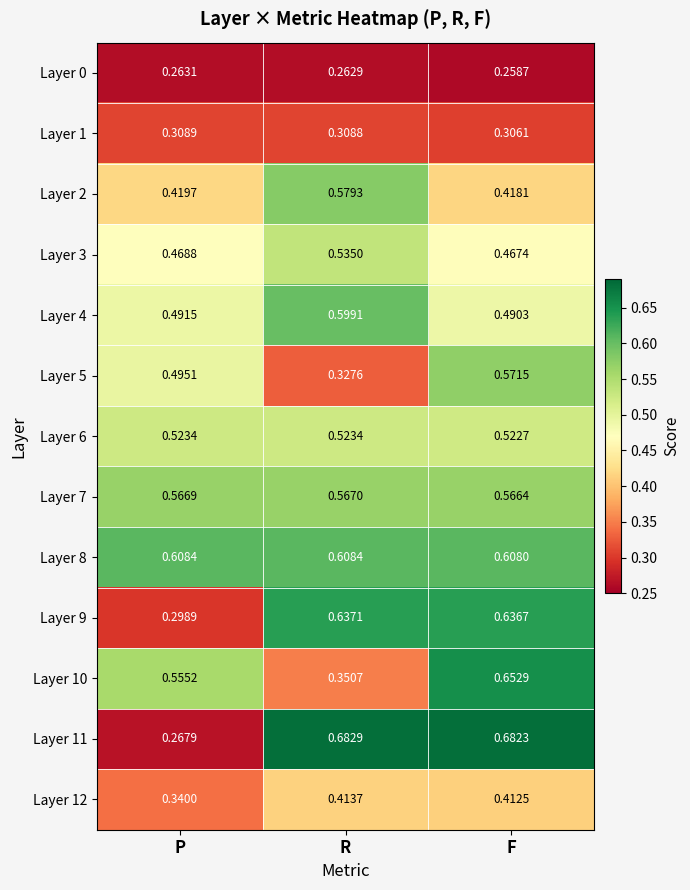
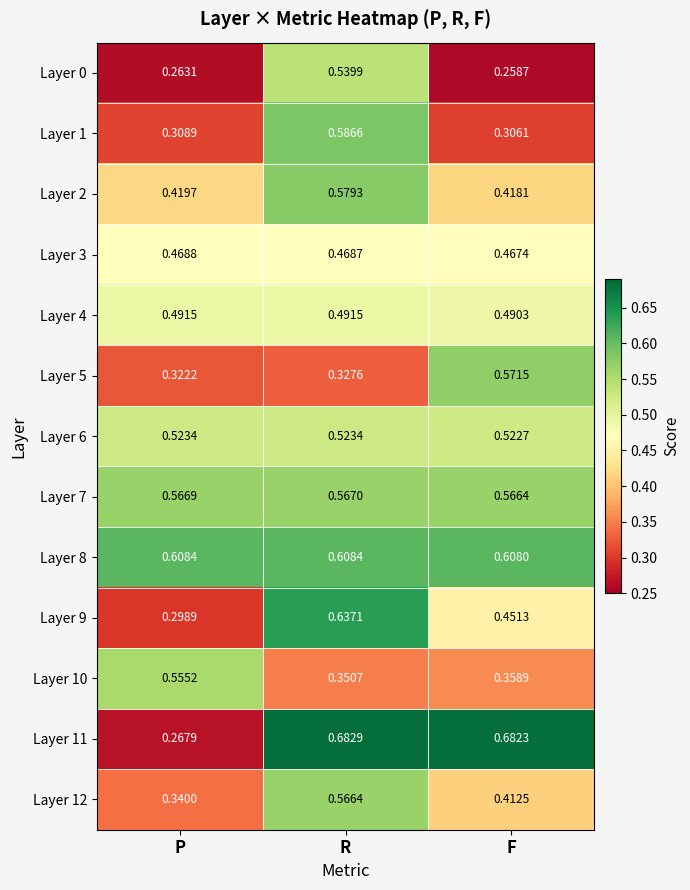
  {
    "Layer 0": {
      "P": 0.2631,
-     "R": 0.2629,
+     "R": 0.5399,
      "F": 0.2587
    },
    "Layer 1": {
      "P": 0.3089,
-     "R": 0.3088,
+     "R": 0.5866,
      "F": 0.3061
    },
    "Layer 2": {
      "P": 0.4197,
      "R": 0.5793,
      "F": 0.4181
    },
    "Layer 3": {
      "P": 0.4688,
-     "R": 0.5350,
+     "R": 0.4687,
      "F": 0.4674
    },
    "Layer 4": {
      "P": 0.4915,
-     "R": 0.5991,
+     "R": 0.4915,
      "F": 0.4903
    },
    "Layer 5": {
-     "P": 0.4951,
+     "P": 0.3222,
      "R": 0.3276,
      "F": 0.5715
    },
    "Layer 6": {
      "P": 0.5234,
      "R": 0.5234,
      "F": 0.5227
    },
    "Layer 7": {
      "P": 0.5669,
      "R": 0.5670,
      "F": 0.5664
    },
    "Layer 8": {
      "P": 0.6084,
      "R": 0.6084,
      "F": 0.6080
    },
    "Layer 9": {
      "P": 0.2989,
      "R": 0.6371,
-     "F": 0.6367
+     "F": 0.4513
    },
    "Layer 10": {
      "P": 0.5552,
      "R": 0.3507,
-     "F": 0.6529
+     "F": 0.3589
    },
    "Layer 11": {
      "P": 0.2679,
      "R": 0.6829,
      "F": 0.6823
    },
    "Layer 12": {
      "P": 0.3400,
-     "R": 0.4137,
+     "R": 0.5664,
      "F": 0.4125
    }
  }
